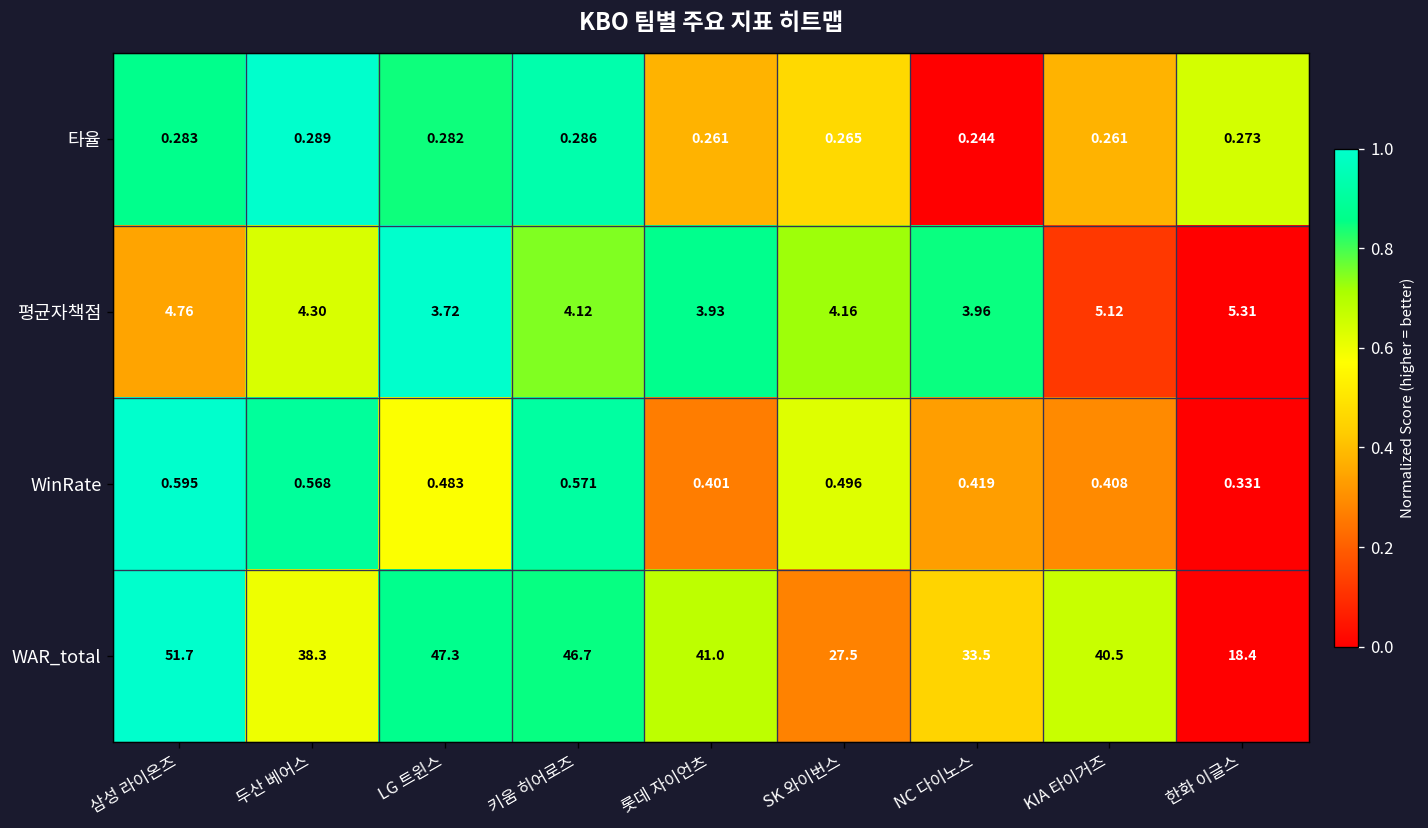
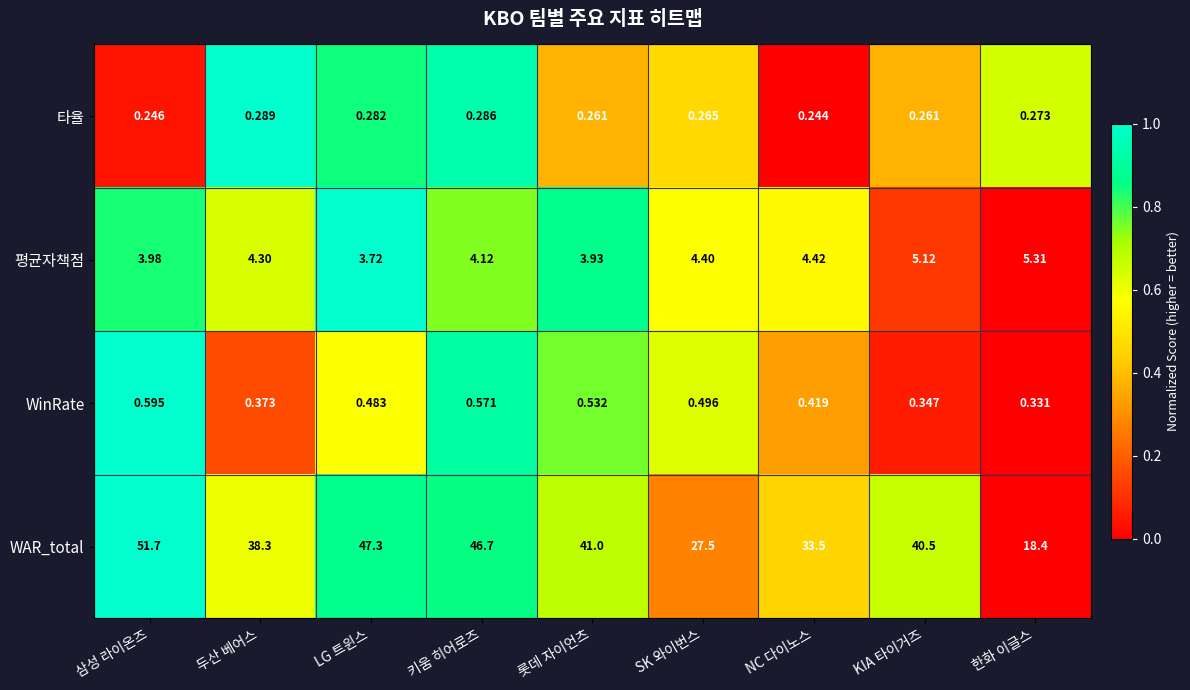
  {
    "타율": {
-     "삼성 라이온즈": 0.283,
+     "삼성 라이온즈": 0.246,
      "두산 베어스": 0.289,
      "LG 트윈스": 0.282,
      "키움 히어로즈": 0.286,
      "롯데 자이언츠": 0.261,
      "SK 와이번스": 0.265,
      "NC 다이노스": 0.244,
      "KIA 타이거즈": 0.261,
      "한화 이글스": 0.273
    },
    "평균자책점": {
-     "삼성 라이온즈": 4.76,
+     "삼성 라이온즈": 3.98,
      "두산 베어스": 4.30,
      "LG 트윈스": 3.72,
      "키움 히어로즈": 4.12,
      "롯데 자이언츠": 3.93,
-     "SK 와이번스": 4.16,
-     "NC 다이노스": 3.96,
+     "SK 와이번스": 4.40,
+     "NC 다이노스": 4.42,
      "KIA 타이거즈": 5.12,
      "한화 이글스": 5.31
    },
    "WinRate": {
      "삼성 라이온즈": 0.595,
-     "두산 베어스": 0.568,
+     "두산 베어스": 0.373,
      "LG 트윈스": 0.483,
      "키움 히어로즈": 0.571,
-     "롯데 자이언츠": 0.401,
+     "롯데 자이언츠": 0.532,
      "SK 와이번스": 0.496,
      "NC 다이노스": 0.419,
-     "KIA 타이거즈": 0.408,
+     "KIA 타이거즈": 0.347,
      "한화 이글스": 0.331
    },
    "WAR_total": {
      "삼성 라이온즈": 51.7,
      "두산 베어스": 38.3,
      "LG 트윈스": 47.3,
      "키움 히어로즈": 46.7,
      "롯데 자이언츠": 41.0,
      "SK 와이번스": 27.5,
      "NC 다이노스": 33.5,
      "KIA 타이거즈": 40.5,
      "한화 이글스": 18.4
    }
  }
